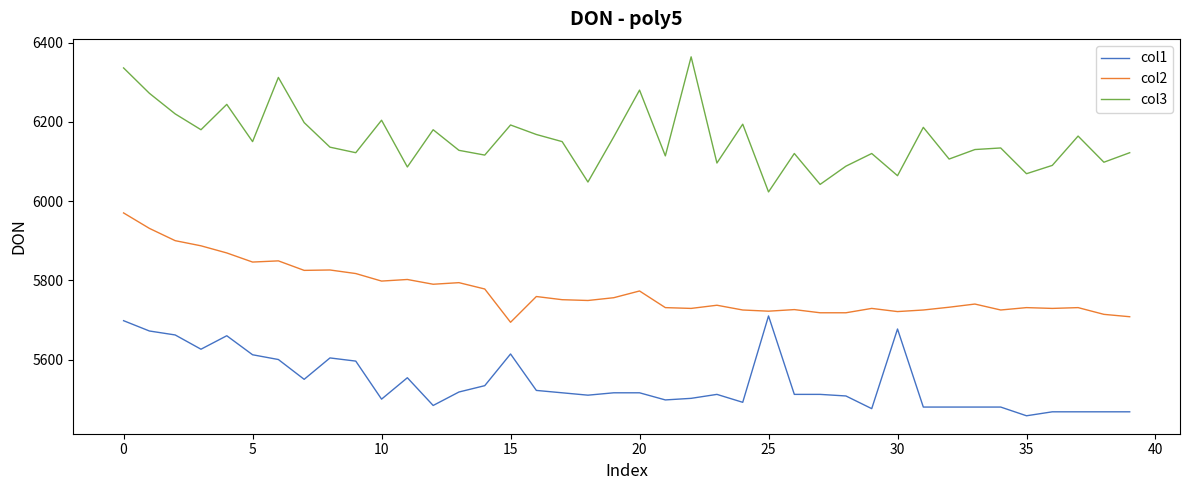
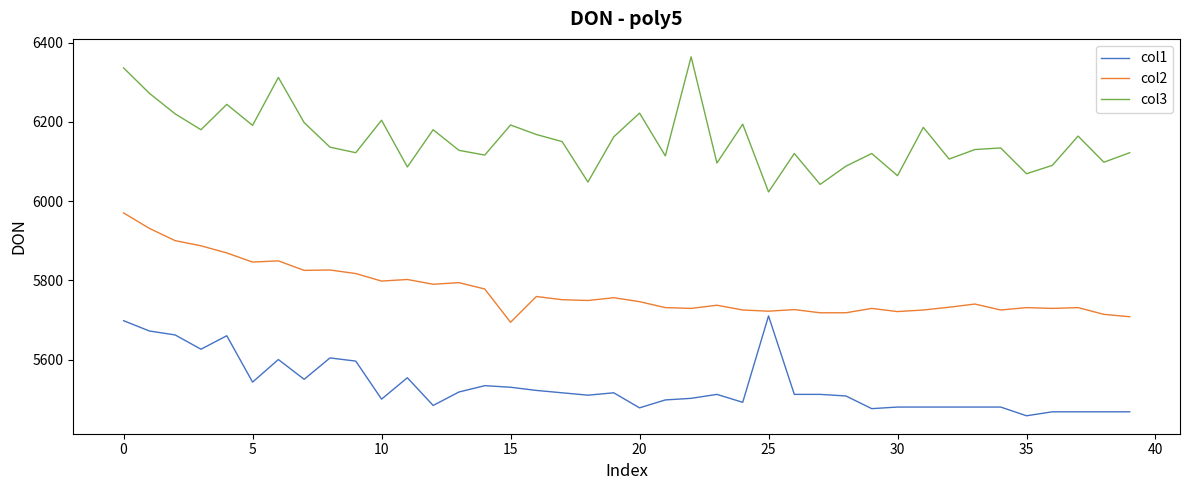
  {
    "col1": {
      "0": 5700,
-     "5": 5610,
+     "5": 5540,
      "10": 5500,
-     "15": 5610,
-     "20": 5520,
+     "15": 5530,
+     "20": 5480,
      "25": 5710,
-     "30": 5680,
+     "30": 5480,
      "35": 5460
    },
    "col2": {
      "0": 5970,
      "5": 5850,
      "10": 5800,
      "15": 5690,
-     "20": 5770,
+     "20": 5750,
      "25": 5720,
      "30": 5720,
      "35": 5730
    },
    "col3": {
      "0": 6340,
-     "5": 6150,
+     "5": 6190,
      "10": 6200,
      "15": 6190,
-     "20": 6280,
+     "20": 6220,
      "25": 6020,
      "30": 6060,
      "35": 6070
    }
  }
